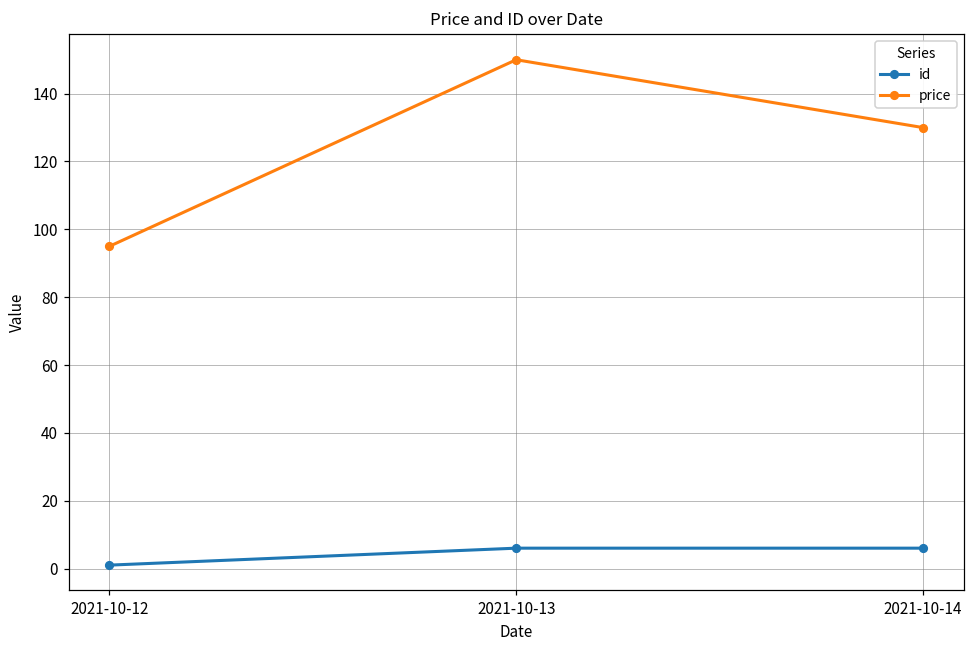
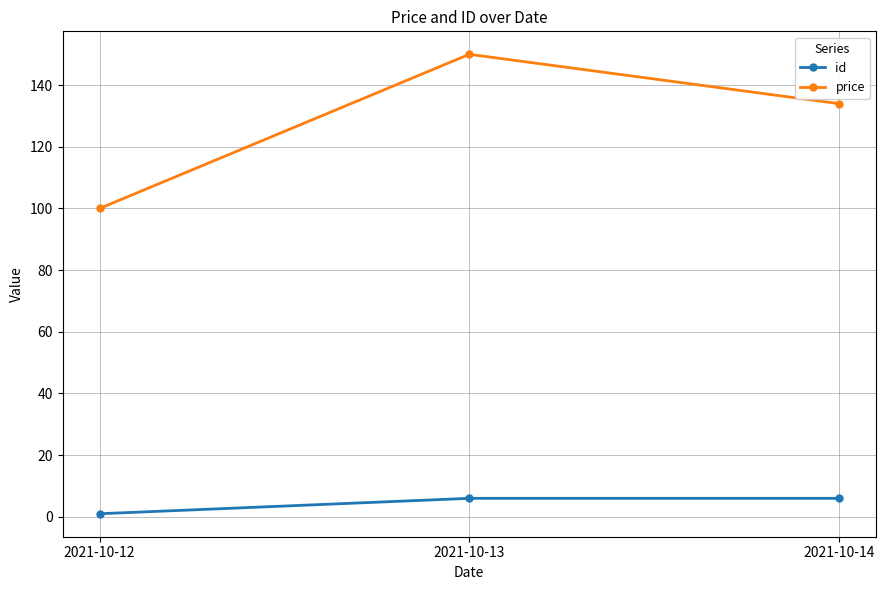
  {
    "id": {
      "2021-10-12": 1,
      "2021-10-13": 6,
      "2021-10-14": 6
    },
    "price": {
-     "2021-10-12": 95,
+     "2021-10-12": 100,
      "2021-10-13": 150,
-     "2021-10-14": 130
+     "2021-10-14": 134
    }
  }
